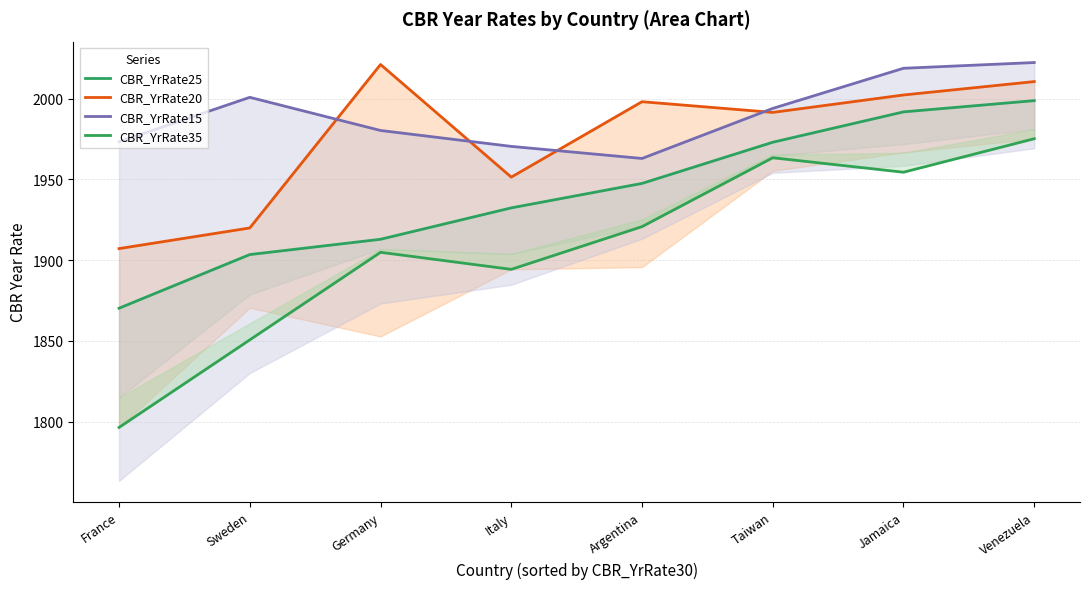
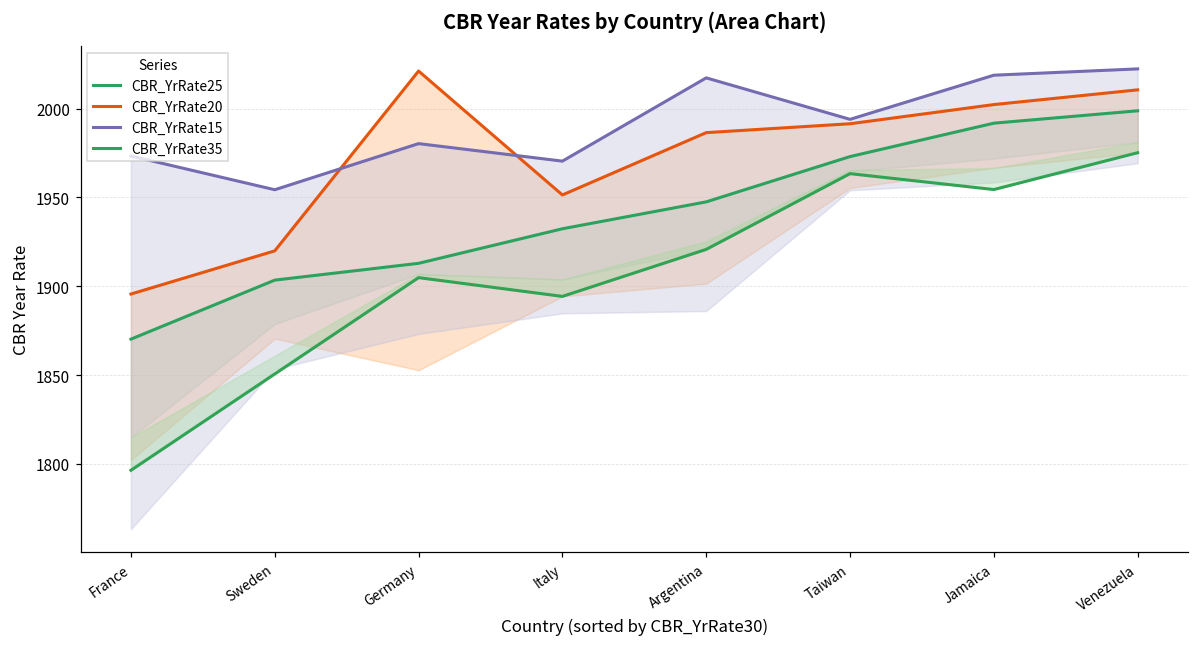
  {
    "CBR_YrRate20": {
-     "France": 1907,
+     "France": 1896,
      "Sweden": 1920,
      "Germany": 2021,
      "Italy": 1951,
-     "Argentina": 1998,
+     "Argentina": 1987,
      "Taiwan": 1992,
      "Jamaica": 2002,
      "Venezuela": 2011
    },
    "CBR_YrRate15": {
-     "Sweden": 2001,
+     "Sweden": 1954,
      "Germany": 1980,
      "Italy": 1970,
-     "Argentina": 1963,
+     "Argentina": 2017,
      "Taiwan": 1994,
      "Jamaica": 2019,
      "Venezuela": 2022
    }
  }
